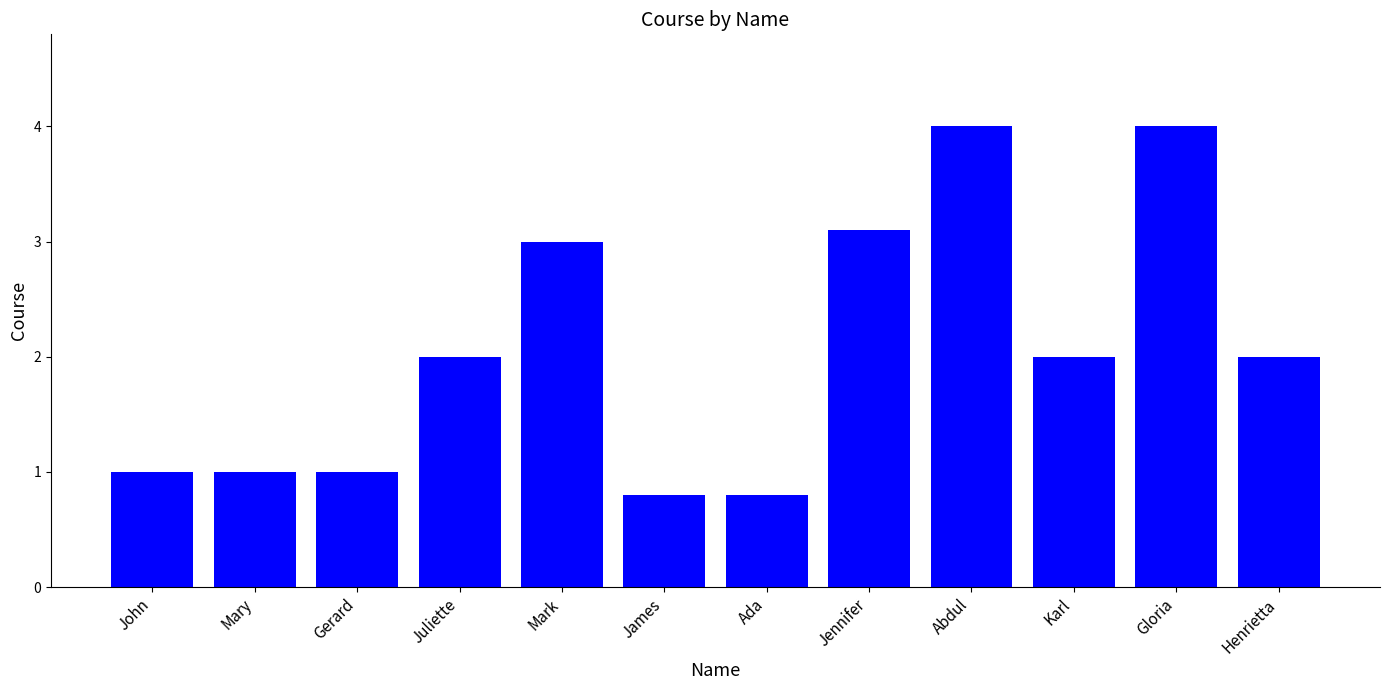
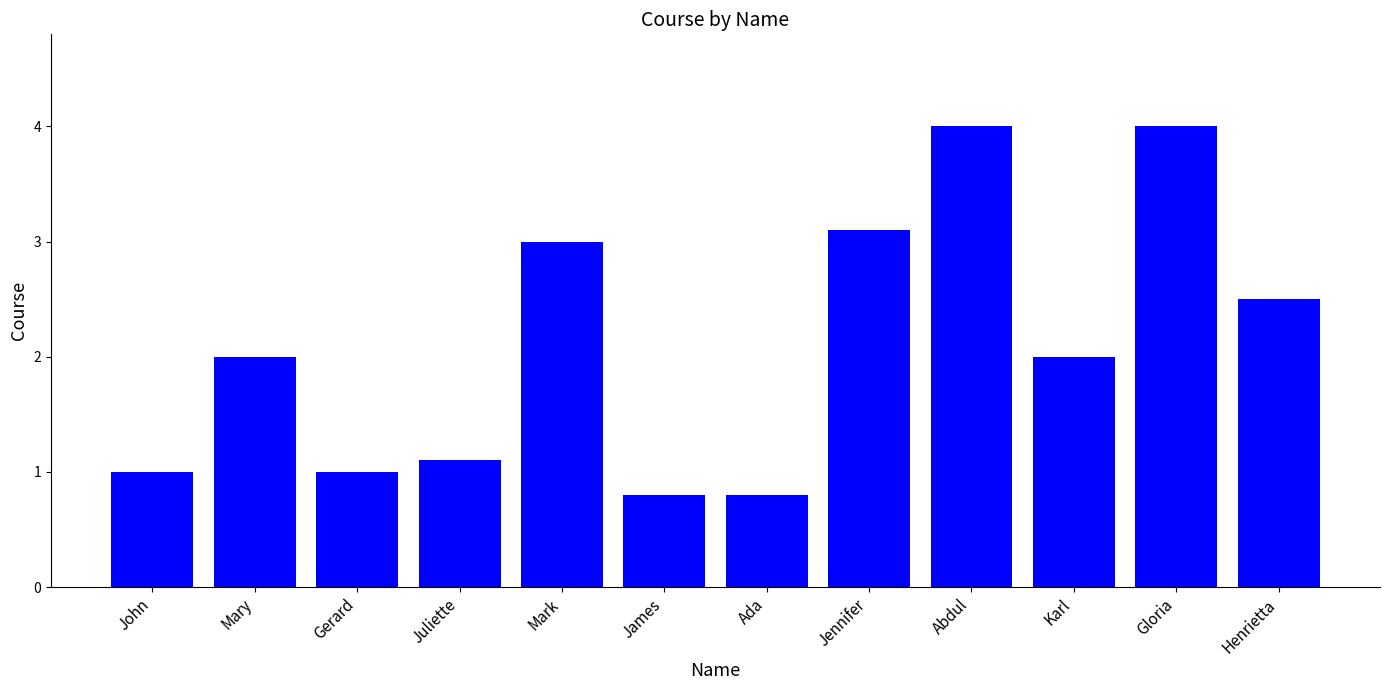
  {
    "John": 1.0,
-   "Mary": 1,
+   "Mary": 2,
    "Gerard": 1.0,
-   "Juliette": 2.0,
+   "Juliette": 1.1,
    "Mark": 3.0,
    "James": 0.8,
    "Ada": 0.8,
    "Jennifer": 3.1,
    "Abdul": 4.0,
    "Karl": 2.0,
    "Gloria": 4.0,
-   "Henrietta": 2.0
+   "Henrietta": 2.5
  }
